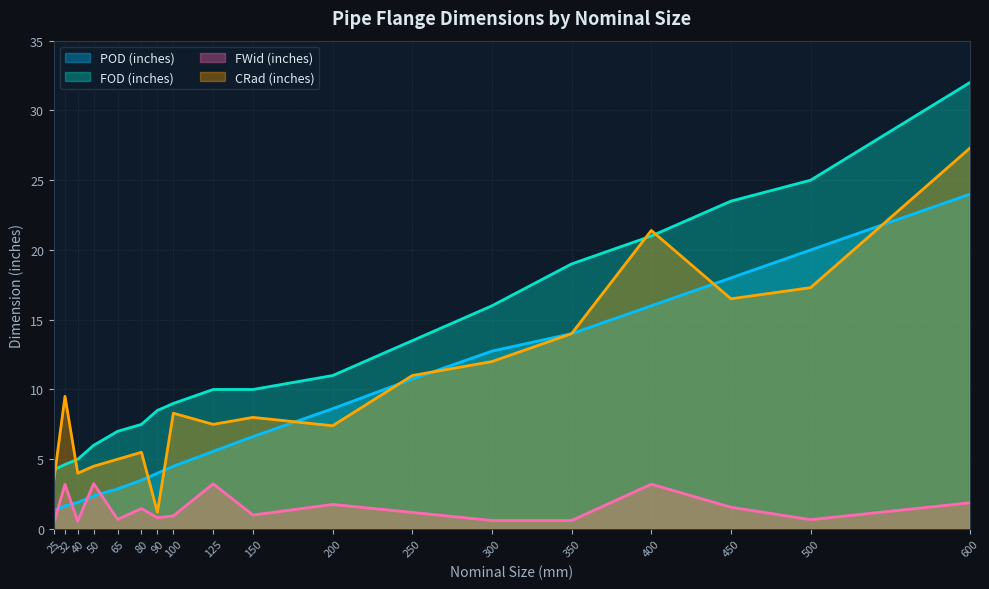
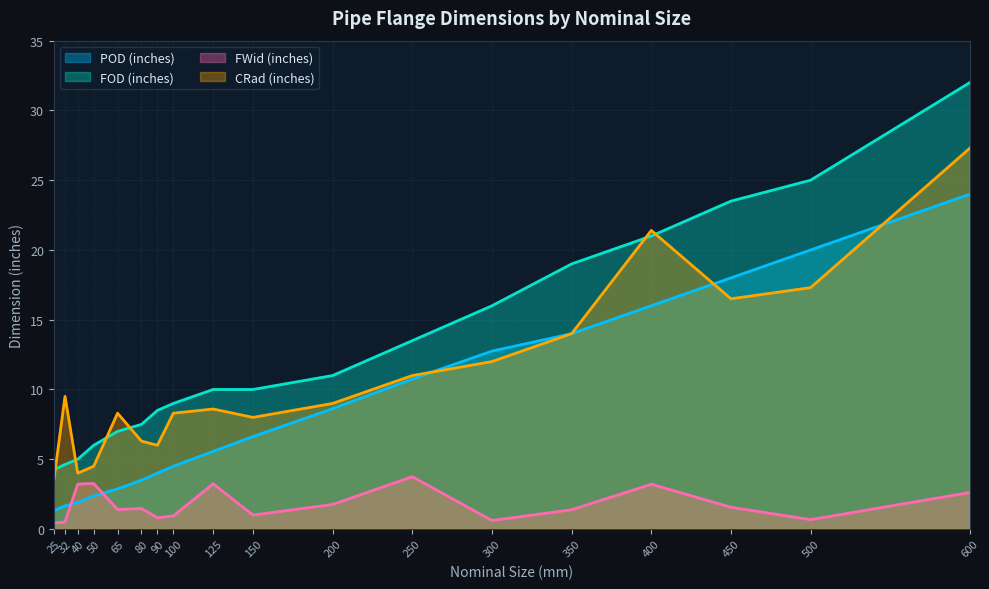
  {
    "FWid (inches)": {
      "25": 0.4,
-     "32": 3.2,
-     "40": 0.6,
+     "32": 0.5,
+     "40": 3.2,
      "50": 3.3,
-     "65": 0.7,
+     "65": 1.4,
      "80": 1.5,
      "90": 0.8,
      "100": 0.9,
      "125": 3.2,
      "150": 1.0,
      "200": 1.8,
-     "250": 1.2,
+     "250": 3.8,
      "300": 0.6,
-     "350": 0.6,
+     "350": 1.4,
      "400": 3.2,
      "450": 1.6,
      "500": 0.7,
-     "600": 1.9
+     "600": 2.6
    },
    "CRad (inches)": {
      "25": 3.5,
      "32": 9.5,
      "40": 4.0,
      "50": 4.5,
-     "65": 5.0,
-     "80": 5.5,
-     "90": 1.2,
+     "65": 8.3,
+     "80": 6.3,
+     "90": 6.0,
      "100": 8.3,
-     "125": 7.5,
+     "125": 8.6,
      "150": 8.0,
-     "200": 7.4,
+     "200": 9.0,
      "250": 11.0,
      "300": 12.0,
      "400": 21.4,
      "450": 16.5,
      "500": 17.3,
      "600": 27.3
    }
  }
